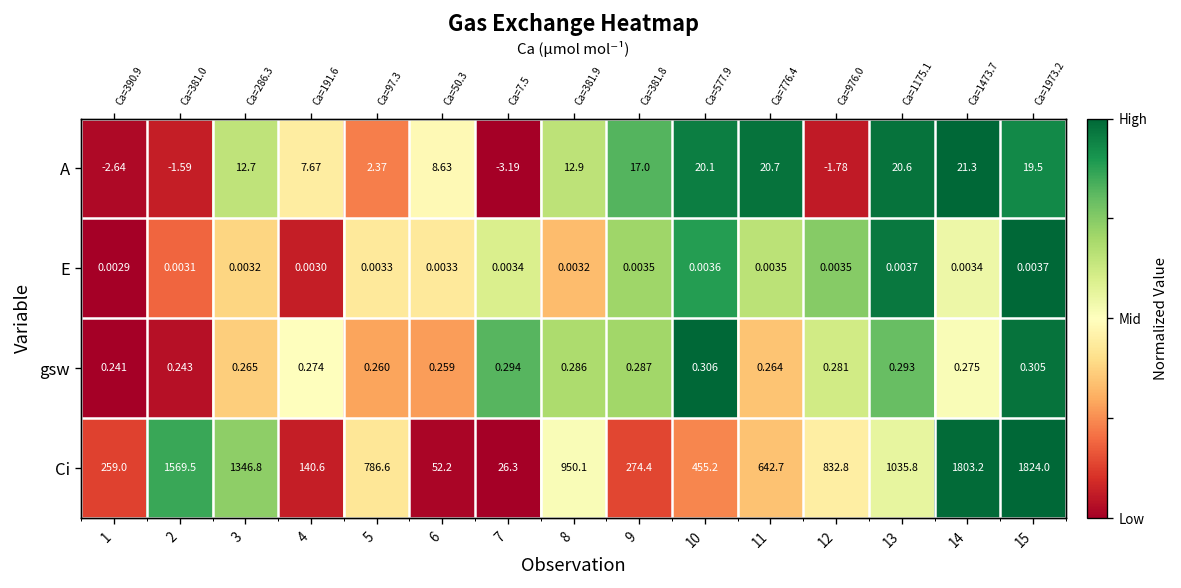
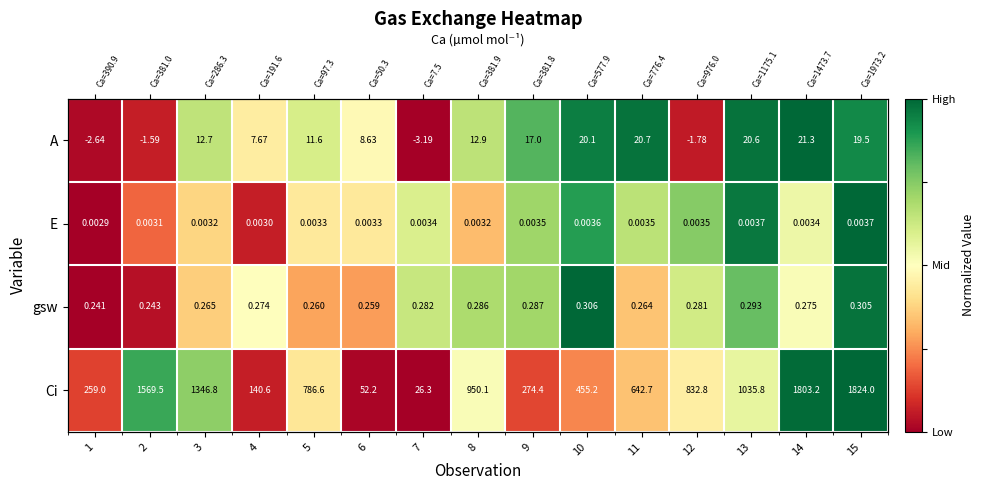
  {
    "A": {
      "1": -2.64,
      "2": -1.59,
      "3": 12.7,
      "4": 7.67,
-     "5": 2.37,
+     "5": 11.6,
      "6": 8.63,
      "7": -3.19,
      "8": 12.9,
      "9": 17.0,
      "10": 20.1,
      "11": 20.7,
      "12": -1.78,
      "13": 20.6,
      "14": 21.3,
      "15": 19.5
    },
    "E": {
      "1": 0.0029,
      "2": 0.0031,
      "3": 0.0032,
      "4": 0.0030,
      "5": 0.0033,
      "6": 0.0033,
      "7": 0.0034,
      "8": 0.0032,
      "9": 0.0035,
      "10": 0.0036,
      "11": 0.0035,
      "12": 0.0035,
      "13": 0.0037,
      "14": 0.0034,
      "15": 0.0037
    },
    "gsw": {
      "1": 0.241,
      "2": 0.243,
      "3": 0.265,
      "4": 0.274,
      "5": 0.260,
      "6": 0.259,
-     "7": 0.294,
+     "7": 0.282,
      "8": 0.286,
      "9": 0.287,
      "10": 0.306,
      "11": 0.264,
      "12": 0.281,
      "13": 0.293,
      "14": 0.275,
      "15": 0.305
    },
    "Ci": {
      "1": 259.0,
      "2": 1569.5,
      "3": 1346.8,
      "4": 140.6,
      "5": 786.6,
      "6": 52.2,
      "7": 26.3,
      "8": 950.1,
      "9": 274.4,
      "10": 455.2,
      "11": 642.7,
      "12": 832.8,
      "13": 1035.8,
      "14": 1803.2,
      "15": 1824.0
    }
  }
